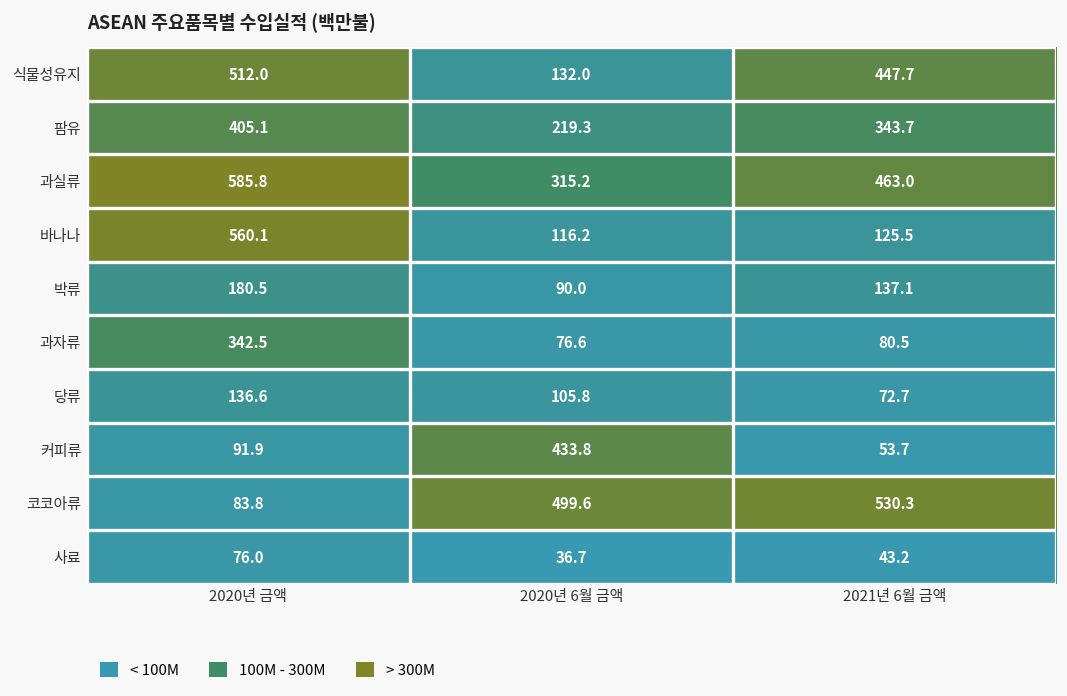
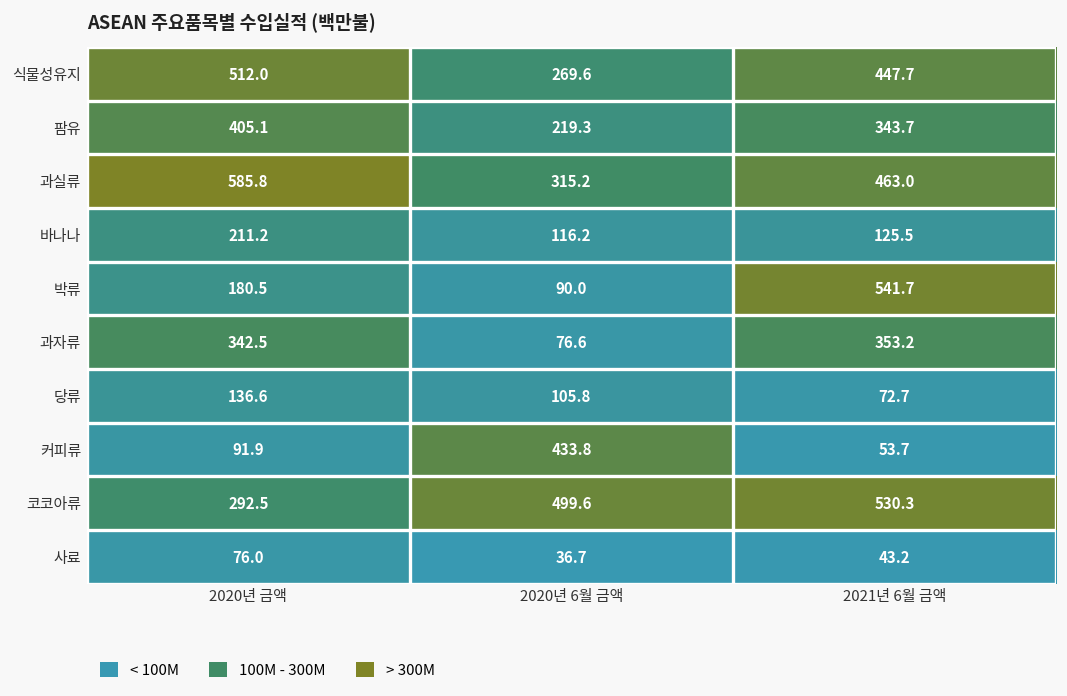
  {
    "식물성유지": {
      "2020년 금액": 512.0,
-     "2020년 6월 금액": 132.0,
+     "2020년 6월 금액": 269.6,
      "2021년 6월 금액": 447.7
    },
    "팜유": {
      "2020년 금액": 405.1,
      "2020년 6월 금액": 219.3,
      "2021년 6월 금액": 343.7
    },
    "과실류": {
      "2020년 금액": 585.8,
      "2020년 6월 금액": 315.2,
      "2021년 6월 금액": 463.0
    },
    "바나나": {
-     "2020년 금액": 560.1,
+     "2020년 금액": 211.2,
      "2020년 6월 금액": 116.2,
      "2021년 6월 금액": 125.5
    },
    "박류": {
      "2020년 금액": 180.5,
      "2020년 6월 금액": 90.0,
-     "2021년 6월 금액": 137.1
+     "2021년 6월 금액": 541.7
    },
    "과자류": {
      "2020년 금액": 342.5,
      "2020년 6월 금액": 76.6,
-     "2021년 6월 금액": 80.5
+     "2021년 6월 금액": 353.2
    },
    "당류": {
      "2020년 금액": 136.6,
      "2020년 6월 금액": 105.8,
      "2021년 6월 금액": 72.7
    },
    "커피류": {
      "2020년 금액": 91.9,
      "2020년 6월 금액": 433.8,
      "2021년 6월 금액": 53.7
    },
    "코코아류": {
-     "2020년 금액": 83.8,
+     "2020년 금액": 292.5,
      "2020년 6월 금액": 499.6,
      "2021년 6월 금액": 530.3
    },
    "사료": {
      "2020년 금액": 76.0,
      "2020년 6월 금액": 36.7,
      "2021년 6월 금액": 43.2
    }
  }
